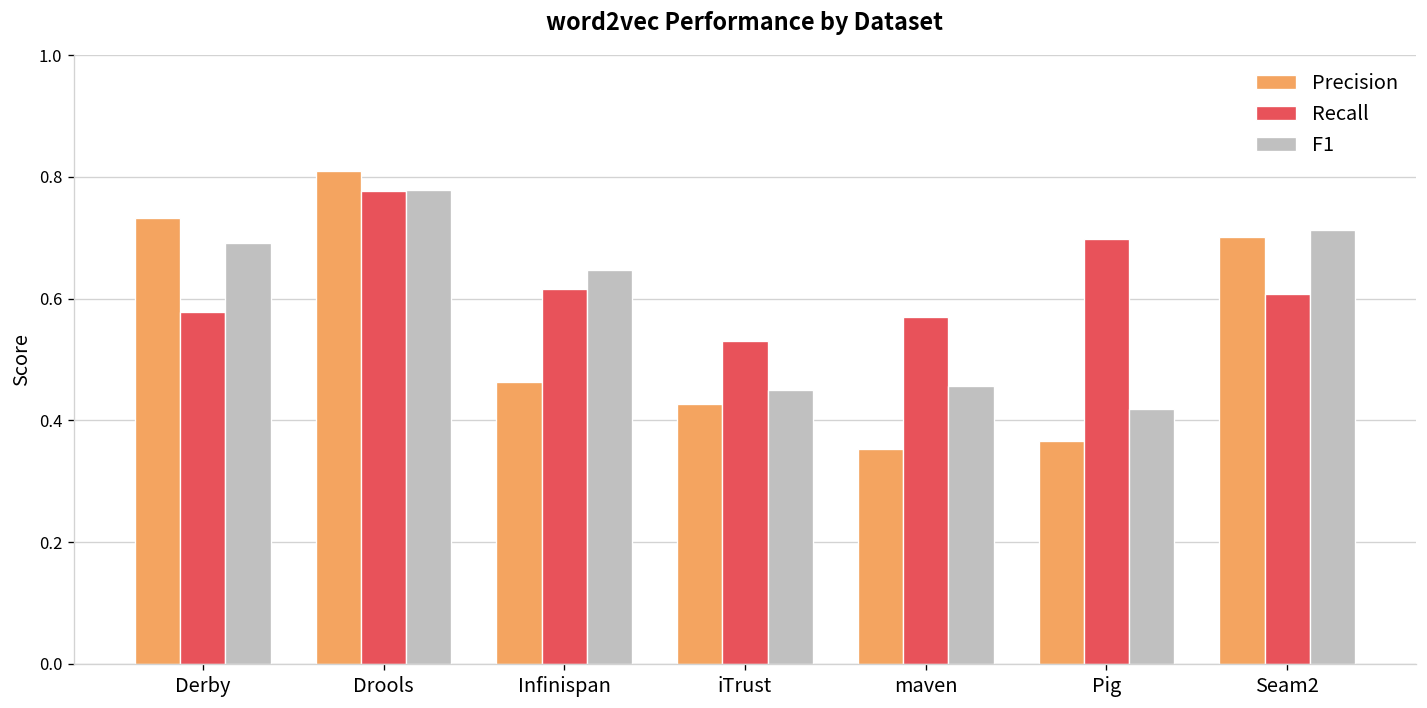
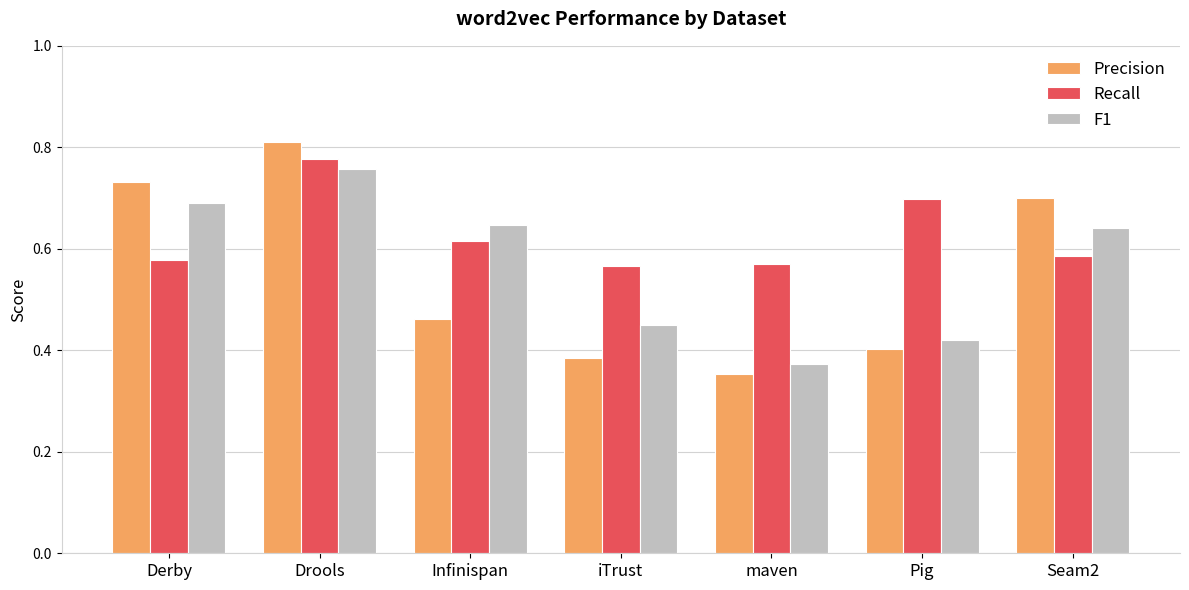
  {
    "Precision": {
      "Derby": 0.73,
      "Drools": 0.81,
      "Infinispan": 0.46,
-     "iTrust": 0.43,
+     "iTrust": 0.39,
      "maven": 0.35,
-     "Pig": 0.37,
+     "Pig": 0.40,
      "Seam2": 0.70
    },
    "Recall": {
      "Derby": 0.58,
      "Drools": 0.78,
      "Infinispan": 0.62,
-     "iTrust": 0.53,
+     "iTrust": 0.57,
      "maven": 0.57,
      "Pig": 0.70,
-     "Seam2": 0.61
+     "Seam2": 0.59
    },
    "F1": {
      "Derby": 0.69,
-     "Drools": 0.78,
+     "Drools": 0.76,
      "Infinispan": 0.65,
      "iTrust": 0.45,
-     "maven": 0.46,
+     "maven": 0.37,
      "Pig": 0.42,
-     "Seam2": 0.71
+     "Seam2": 0.64
    }
  }
